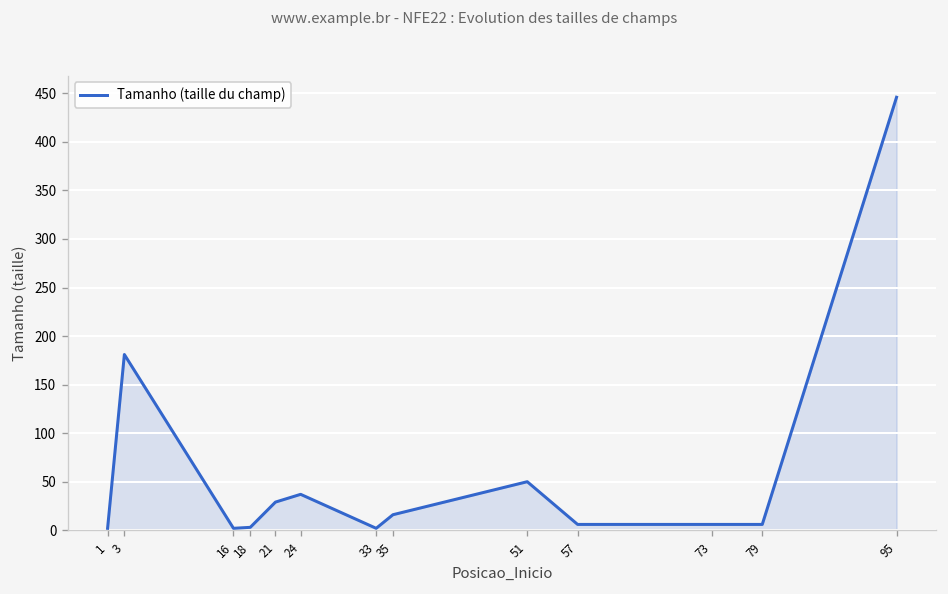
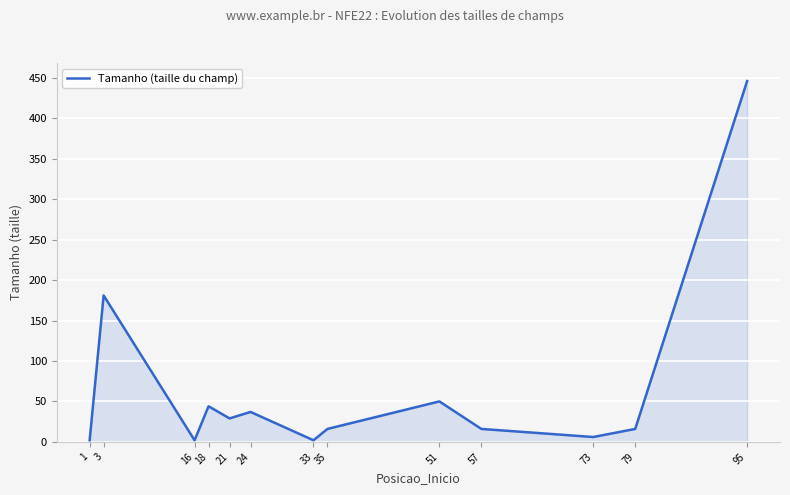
  {
    "1": 0,
    "3": 180,
    "16": 0,
-   "18": 0,
+   "18": 40,
    "21": 30,
    "24": 40,
    "33": 0,
    "35": 20,
    "51": 50,
-   "57": 10,
+   "57": 20,
    "73": 10,
-   "79": 10,
+   "79": 20,
    "95": 450
  }
